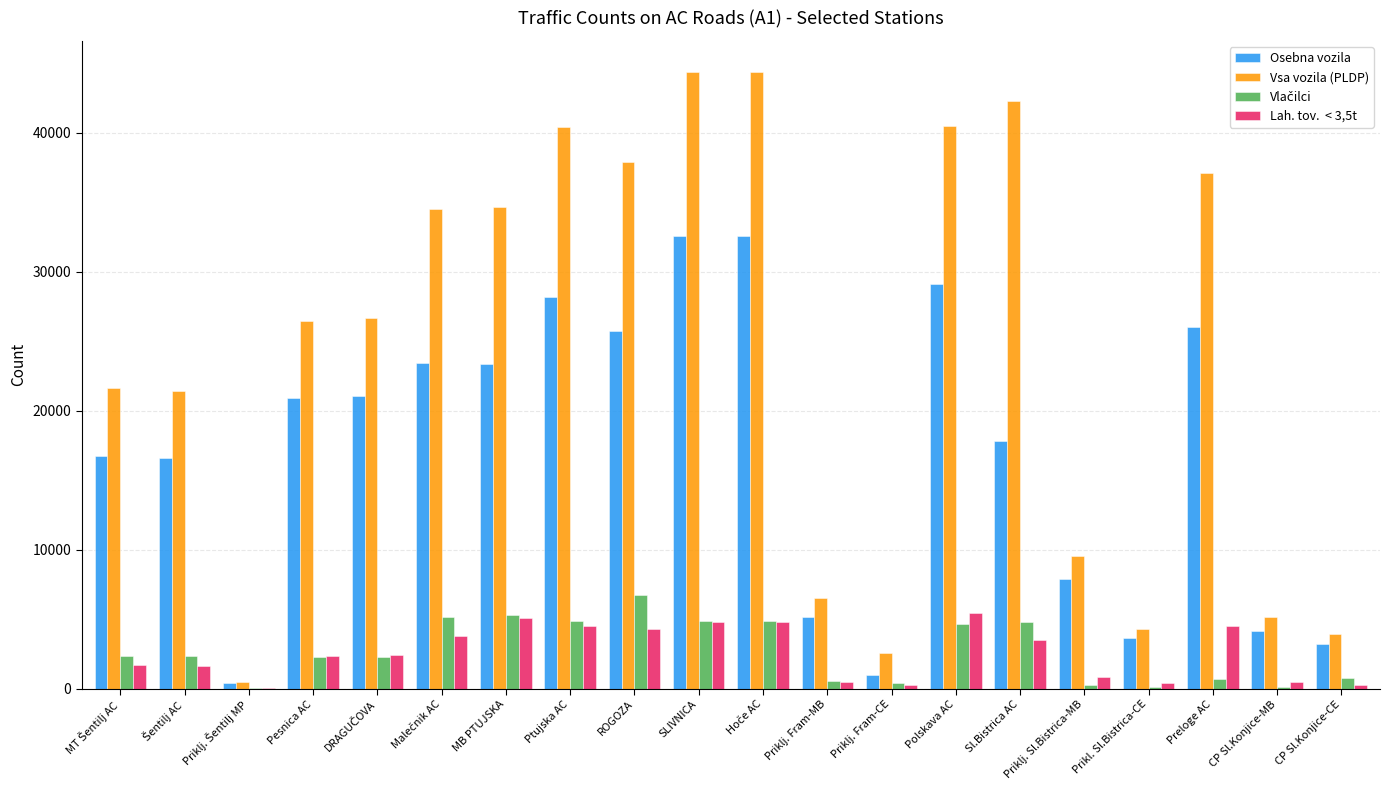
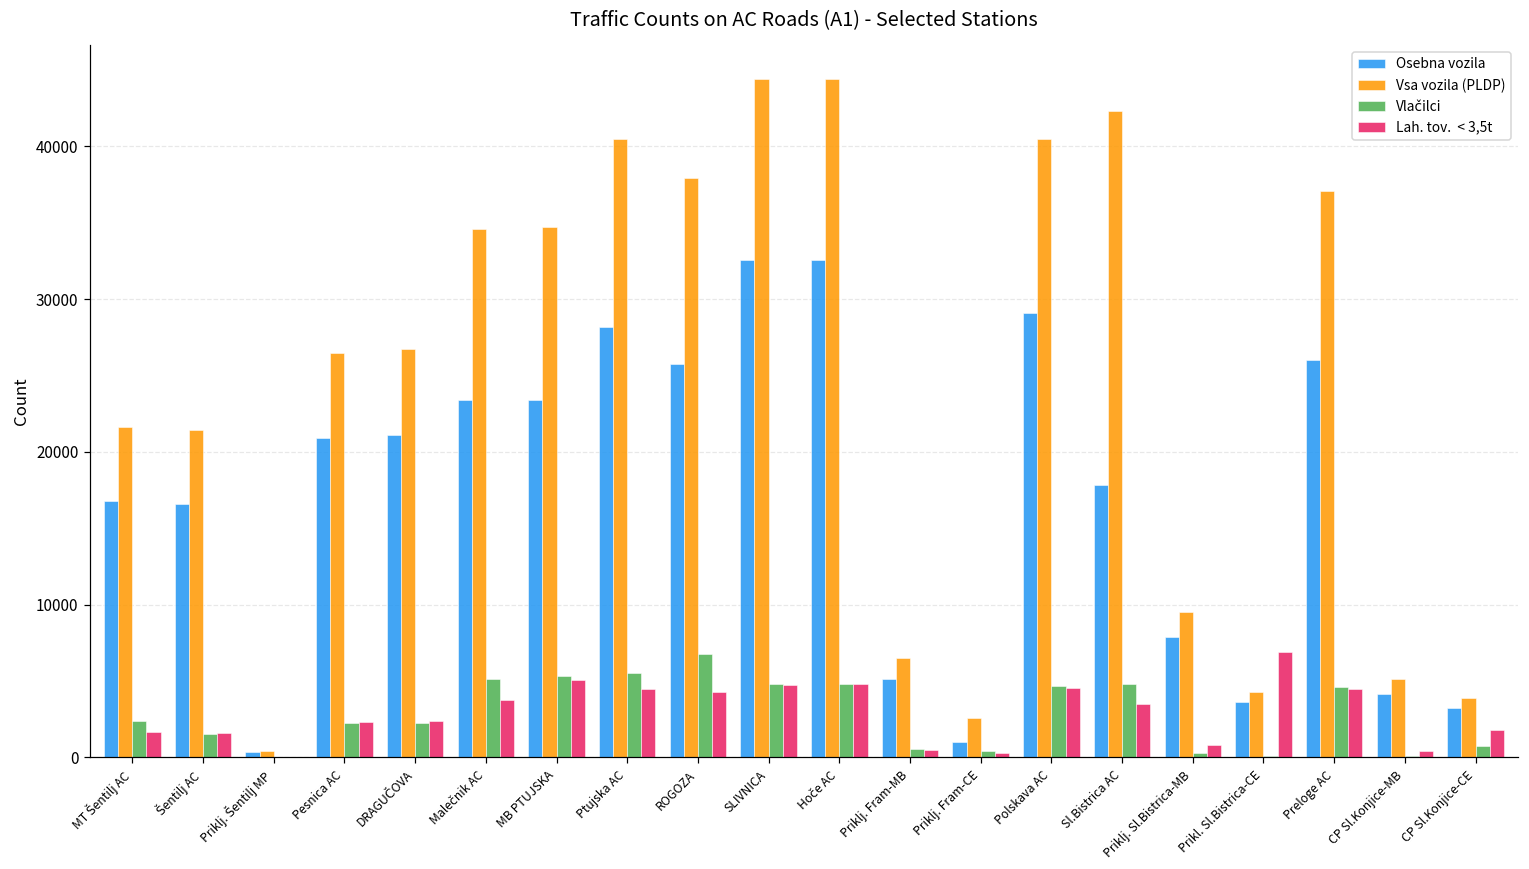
  {
    "Osebna vozila": {
      "MT Šentilj AC": 16800,
      "Šentilj AC": 16600,
      "Priklj. Šentilj MP": 400,
      "Pesnica AC": 20900,
      "DRAGUČOVA": 21100,
      "Malečnik AC": 23400,
      "MB PTUJSKA": 23400,
      "Ptujska AC": 28200,
      "ROGOZA": 25700,
      "SLIVNICA": 32600,
      "Hoče AC": 32600,
      "Priklj. Fram-MB": 5100,
      "Priklj. Fram-CE": 1000,
      "Polskava AC": 29100,
      "Sl.Bistrica AC": 17900,
      "Priklj. Sl.Bistrica-MB": 7900,
      "Prikl. Sl.Bistrica-CE": 3600,
      "Preloge AC": 26000,
      "CP Sl.Konjice-MB": 4200,
      "CP Sl.Konjice-CE": 3200
    },
    "Vsa vozila (PLDP)": {
      "MT Šentilj AC": 21600,
      "Šentilj AC": 21400,
      "Priklj. Šentilj MP": 400,
      "Pesnica AC": 26500,
      "DRAGUČOVA": 26700,
      "Malečnik AC": 34600,
      "MB PTUJSKA": 34700,
      "Ptujska AC": 40400,
      "ROGOZA": 37900,
      "SLIVNICA": 44400,
      "Hoče AC": 44400,
      "Priklj. Fram-MB": 6500,
      "Priklj. Fram-CE": 2600,
      "Polskava AC": 40500,
      "Sl.Bistrica AC": 42300,
      "Priklj. Sl.Bistrica-MB": 9500,
      "Prikl. Sl.Bistrica-CE": 4300,
      "Preloge AC": 37100,
      "CP Sl.Konjice-MB": 5200,
      "CP Sl.Konjice-CE": 3900
    },
    "Vlačilci": {
      "MT Šentilj AC": 2400,
-     "Šentilj AC": 2400,
+     "Šentilj AC": 1500,
      "Pesnica AC": 2300,
      "DRAGUČOVA": 2300,
      "Malečnik AC": 5200,
      "MB PTUJSKA": 5300,
-     "Ptujska AC": 4900,
+     "Ptujska AC": 5500,
      "ROGOZA": 6800,
      "SLIVNICA": 4800,
      "Hoče AC": 4800,
      "Priklj. Fram-MB": 600,
      "Priklj. Fram-CE": 400,
      "Polskava AC": 4700,
      "Sl.Bistrica AC": 4800,
      "Priklj. Sl.Bistrica-MB": 300,
-     "Preloge AC": 700,
+     "Preloge AC": 4600,
      "CP Sl.Konjice-CE": 700
    },
    "Lah. tov. < 3,5t": {
      "MT Šentilj AC": 1700,
      "Šentilj AC": 1600,
      "Pesnica AC": 2300,
      "DRAGUČOVA": 2400,
      "Malečnik AC": 3700,
      "MB PTUJSKA": 5100,
      "Ptujska AC": 4500,
      "ROGOZA": 4300,
      "SLIVNICA": 4800,
      "Hoče AC": 4800,
      "Priklj. Fram-MB": 500,
      "Priklj. Fram-CE": 300,
-     "Polskava AC": 5400,
+     "Polskava AC": 4600,
      "Sl.Bistrica AC": 3500,
      "Priklj. Sl.Bistrica-MB": 800,
-     "Prikl. Sl.Bistrica-CE": 400,
+     "Prikl. Sl.Bistrica-CE": 6900,
      "Preloge AC": 4500,
      "CP Sl.Konjice-MB": 500,
-     "CP Sl.Konjice-CE": 200
+     "CP Sl.Konjice-CE": 1800
    }
  }
